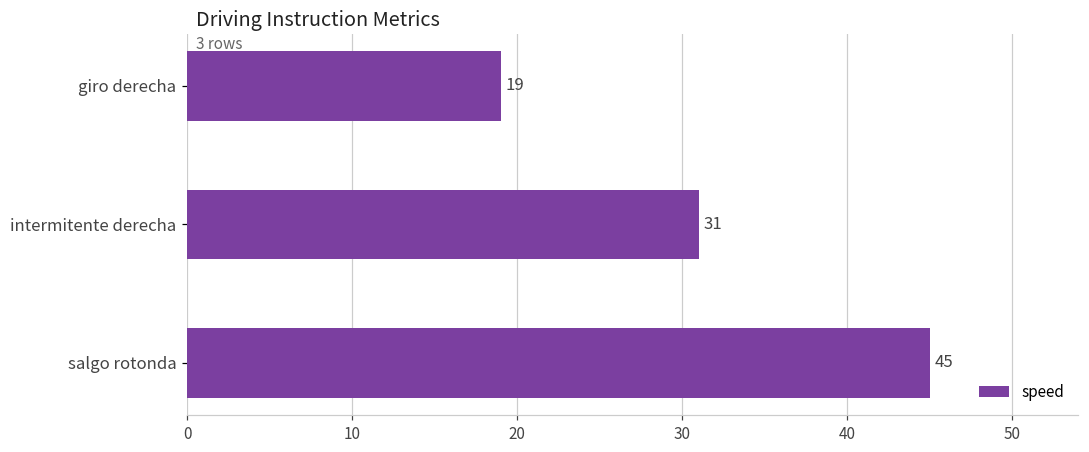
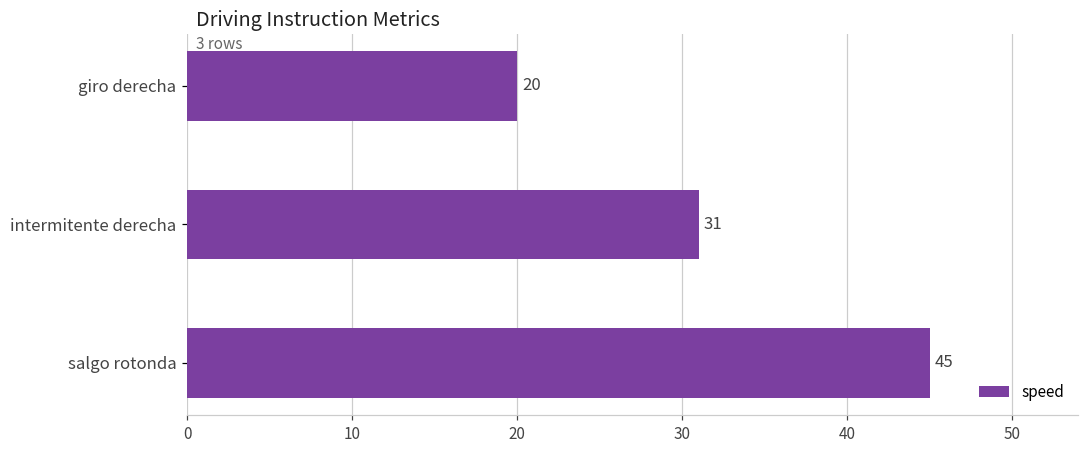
  {
-   "giro derecha": 19,
+   "giro derecha": 20,
    "intermitente derecha": 31,
    "salgo rotonda": 45
  }
